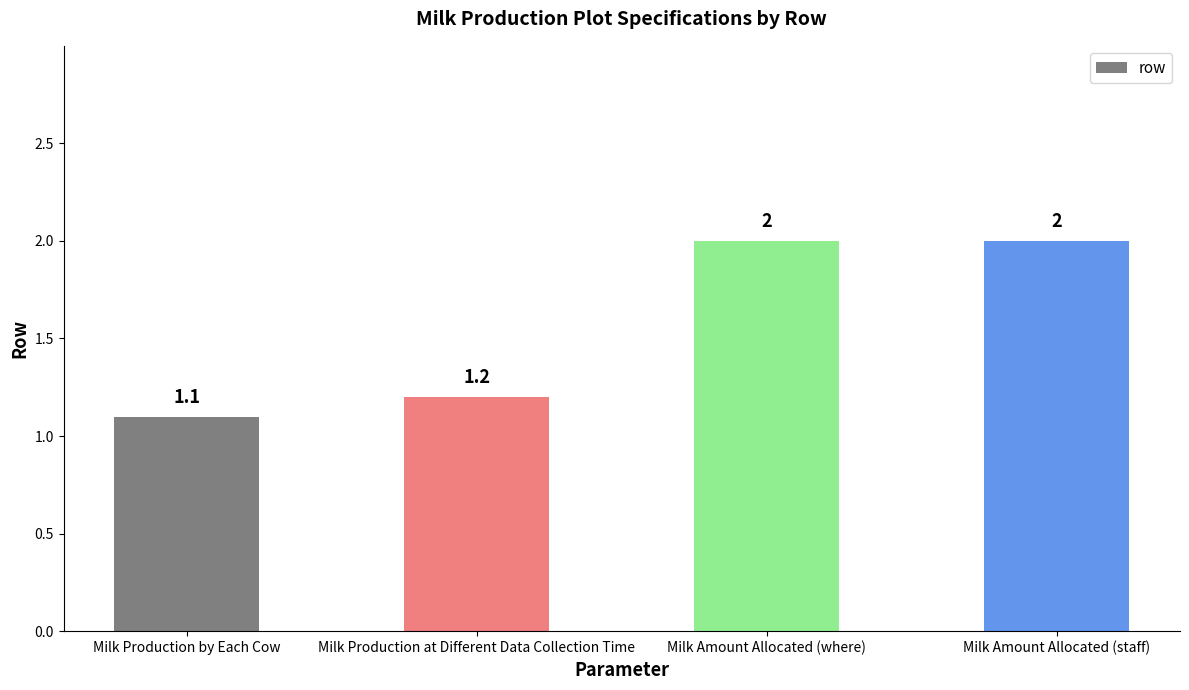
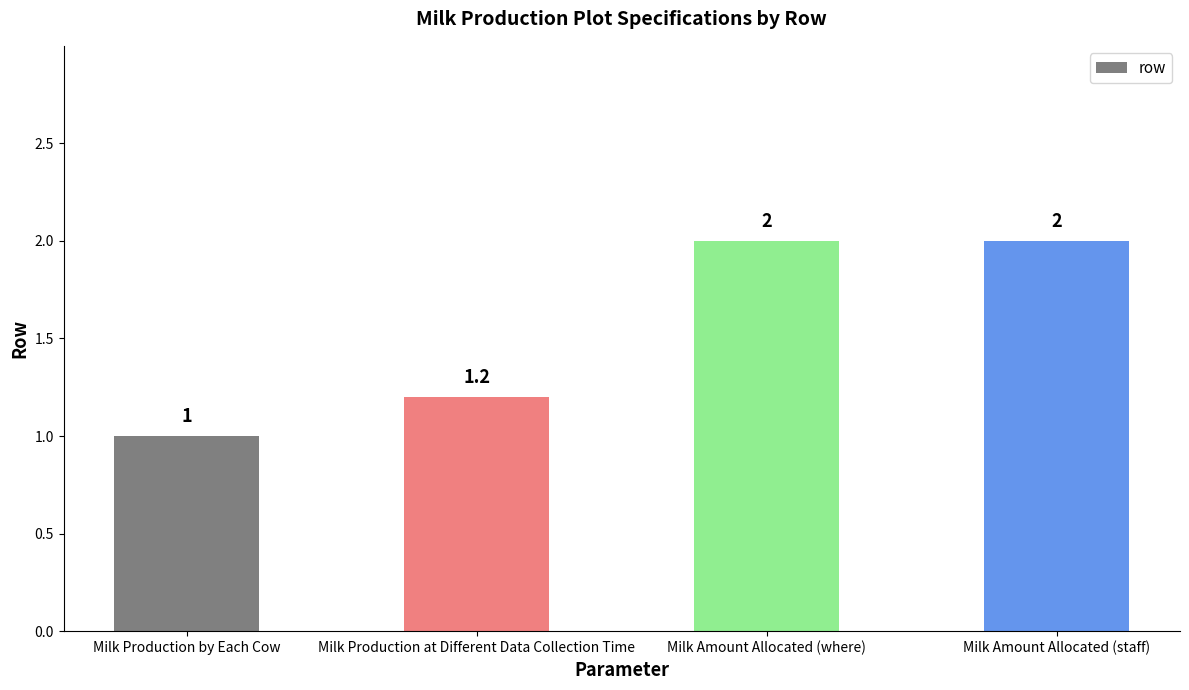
  {
-   "Milk Production by Each Cow": 1.1,
+   "Milk Production by Each Cow": 1,
    "Milk Production at Different Data Collection Time": 1.2,
    "Milk Amount Allocated (where)": 2,
    "Milk Amount Allocated (staff)": 2
  }
